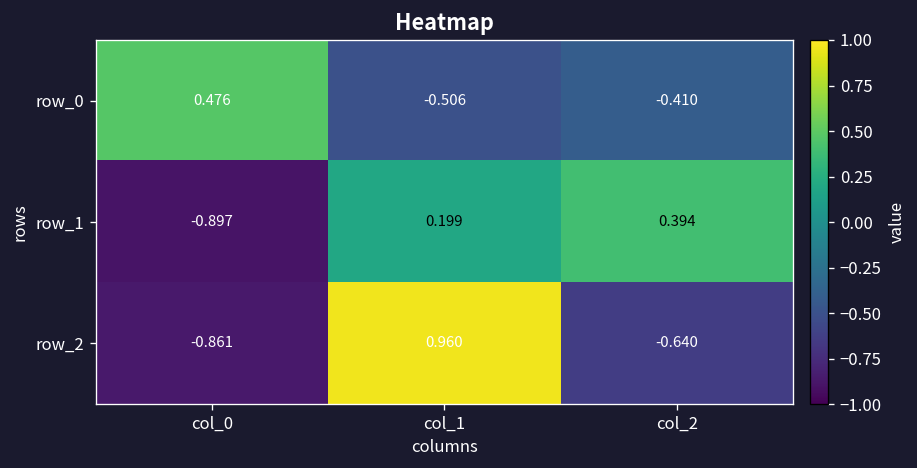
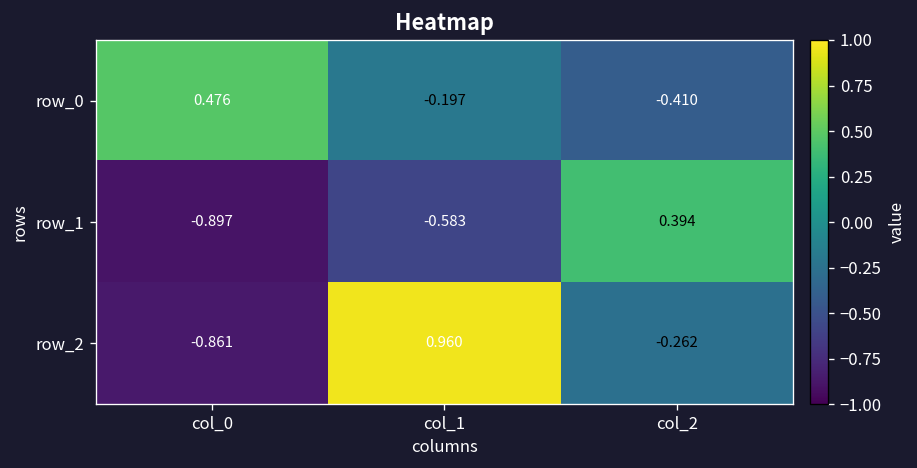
  {
    "row_0": {
      "col_0": 0.476,
-     "col_1": -0.506,
+     "col_1": -0.197,
      "col_2": -0.410
    },
    "row_1": {
      "col_0": -0.897,
-     "col_1": 0.199,
+     "col_1": -0.583,
      "col_2": 0.394
    },
    "row_2": {
      "col_0": -0.861,
      "col_1": 0.960,
-     "col_2": -0.640
+     "col_2": -0.262
    }
  }
